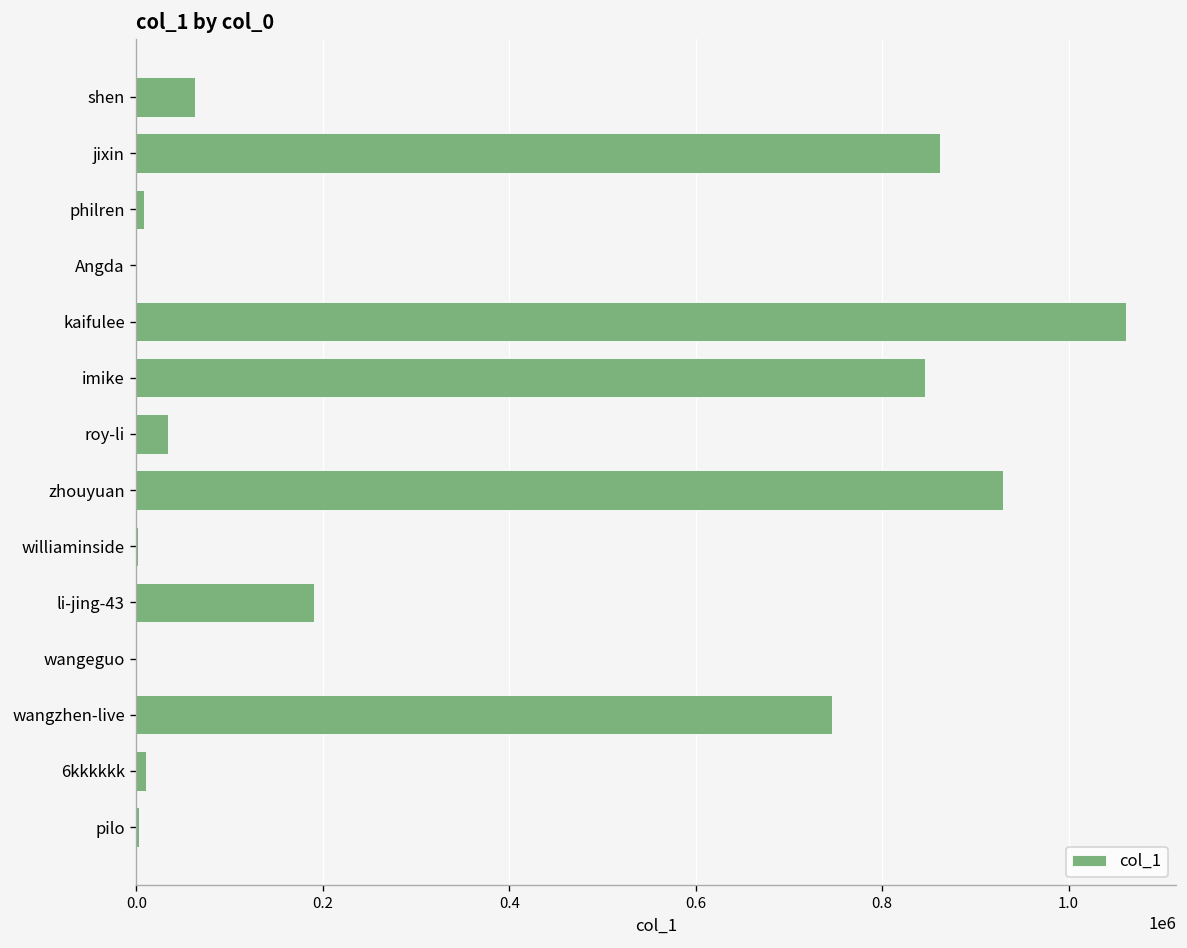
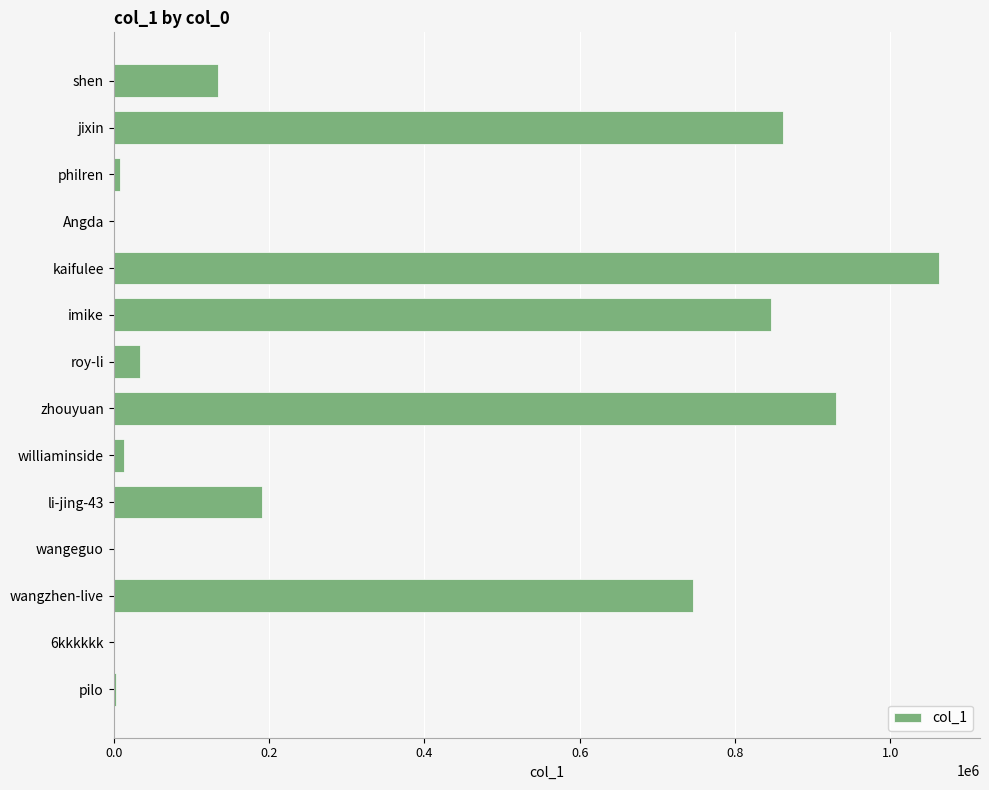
  {
-   "shen": 60000,
+   "shen": 130000,
    "jixin": 860000,
    "philren": 10000,
    "kaifulee": 1060000,
    "imike": 850000,
    "roy-li": 30000,
    "zhouyuan": 930000,
-   "williaminside": 0,
+   "williaminside": 10000,
    "li-jing-43": 190000,
    "wangzhen-live": 750000,
-   "6kkkkkk": 10000
+   "6kkkkkk": 0
  }
